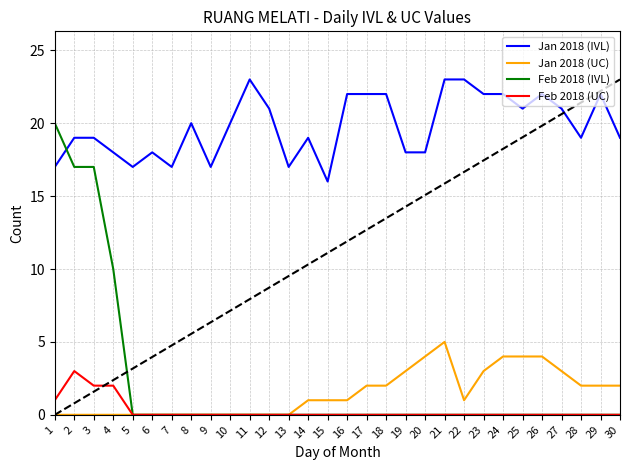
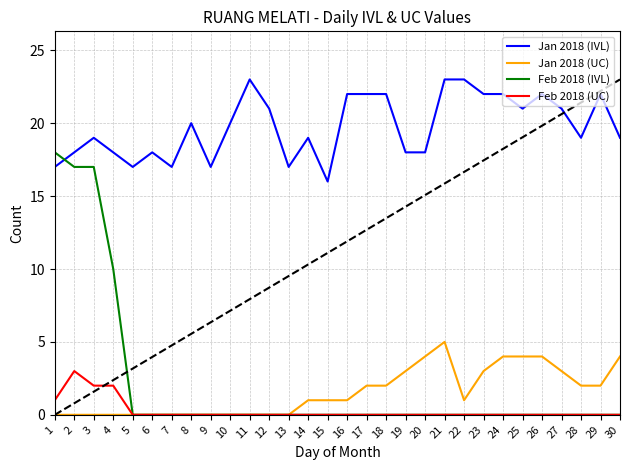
  {
    "Jan 2018 (IVL)": {
      "1": 17,
-     "2": 19,
+     "2": 18,
      "3": 19,
      "4": 18,
      "5": 17,
      "6": 18,
      "7": 17,
      "8": 20,
      "9": 17,
      "10": 20,
      "11": 23,
      "12": 21,
      "13": 17,
      "14": 19,
      "15": 16,
      "16": 22,
      "17": 22,
      "18": 22,
      "19": 18,
      "20": 18,
      "21": 23,
      "22": 23,
      "23": 22,
      "25": 21,
      "27": 21,
      "28": 19,
      "30": 19
    },
    "Jan 2018 (UC)": {
      "2": 0,
      "3": 0,
      "4": 0,
      "14": 1,
      "15": 1,
      "16": 1,
      "17": 2,
      "18": 2,
      "19": 3,
      "20": 4,
      "21": 5,
      "22": 1,
      "23": 3,
      "24": 4,
      "25": 4,
      "26": 4,
      "27": 3,
      "28": 2,
      "29": 2,
-     "30": 2
+     "30": 4
    },
    "Feb 2018 (IVL)": {
-     "1": 20,
+     "1": 18,
      "2": 17,
      "3": 17,
      "4": 10
    },
    "Feb 2018 (UC)": {
      "1": 1,
      "2": 3,
      "3": 2,
      "4": 2
    }
  }
